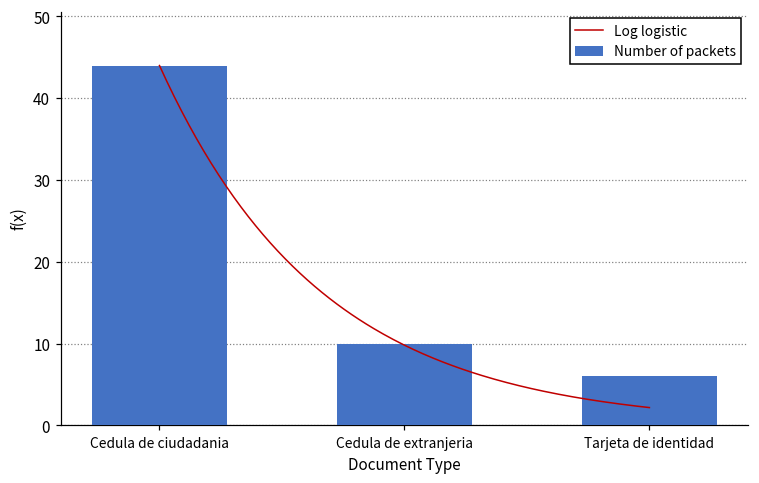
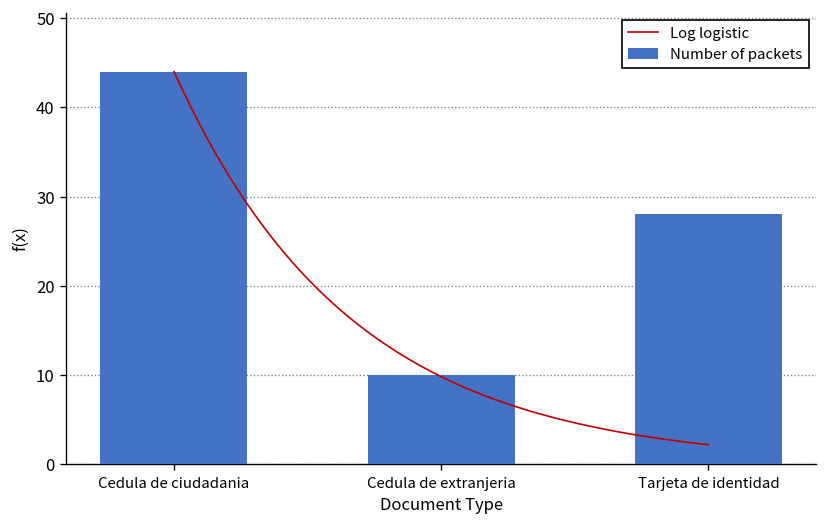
  {
    "Number of packets": {
      "Cedula de ciudadania": 44,
      "Cedula de extranjeria": 10,
-     "Tarjeta de identidad": 6
+     "Tarjeta de identidad": 28
    },
    "Log logistic": {
      "Cedula de ciudadania": 44,
      "Tarjeta de identidad": 2
    }
  }
